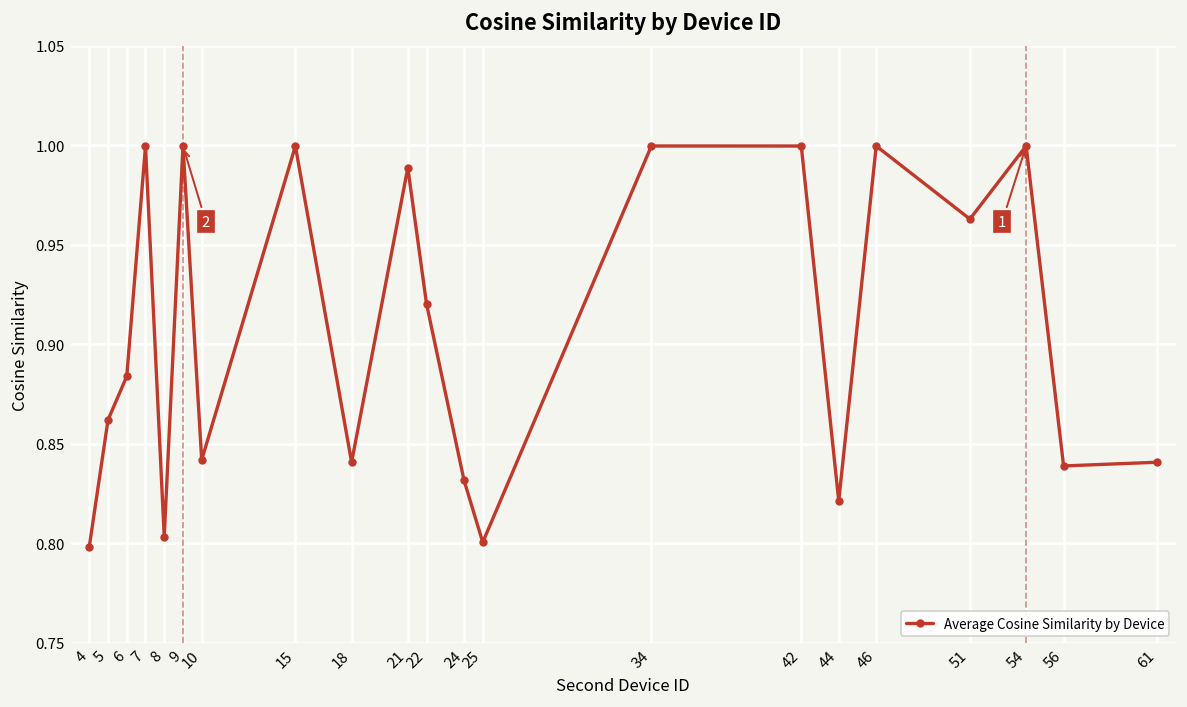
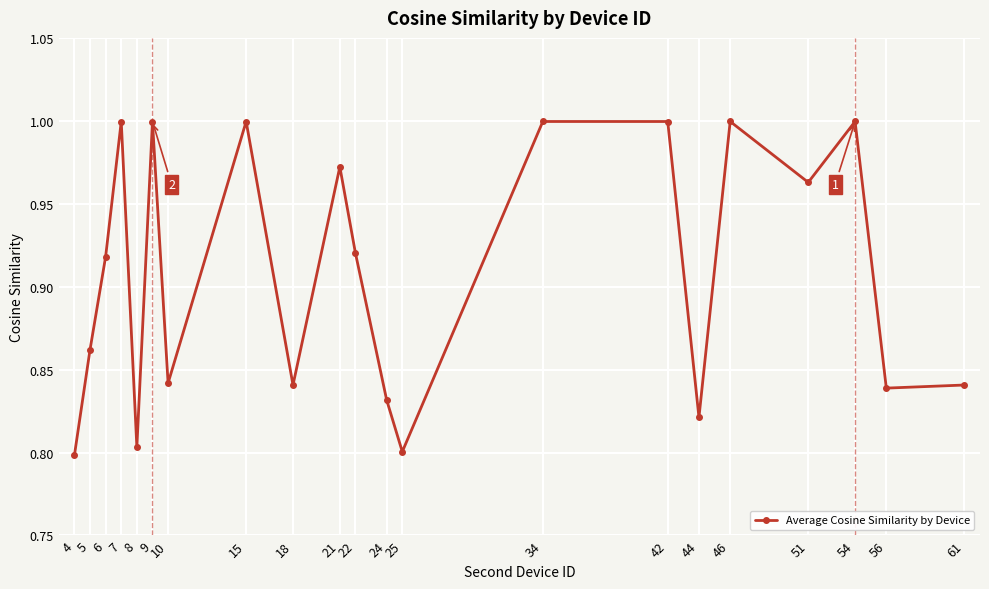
  {
    "4": 0.798,
    "5": 0.862,
-   "6": 0.884,
+   "6": 0.918,
    "7": 1.000,
    "8": 0.803,
    "9": 1.000,
    "10": 0.842,
    "15": 1.000,
    "18": 0.841,
-   "21": 0.989,
+   "21": 0.972,
    "22": 0.920,
    "24": 0.832,
    "25": 0.800,
    "34": 1.000,
    "42": 1.000,
    "44": 0.821,
    "46": 1.000,
    "51": 0.963,
    "54": 1.000,
    "56": 0.839,
    "61": 0.841
  }
